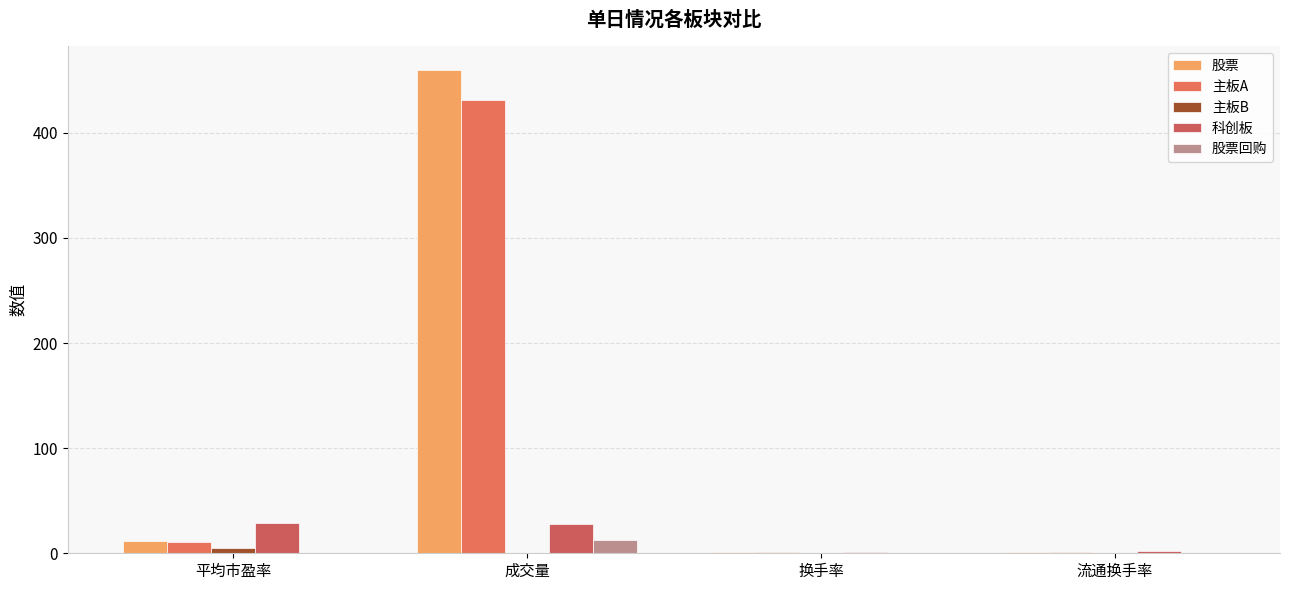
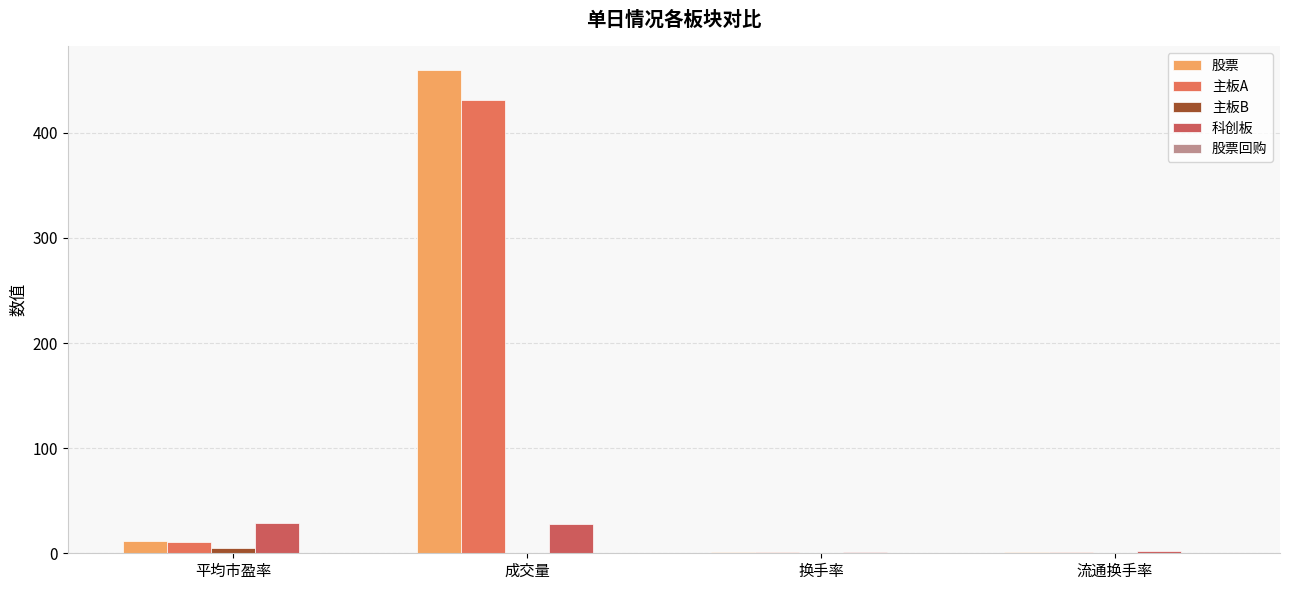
  {
    "主板B": {
      "平均市盈率": 5
    },
    "股票回购": {
      "平均市盈率": 0,
-     "成交量": 13,
+     "成交量": 0,
      "换手率": 0,
      "流通换手率": 0
    }
  }
